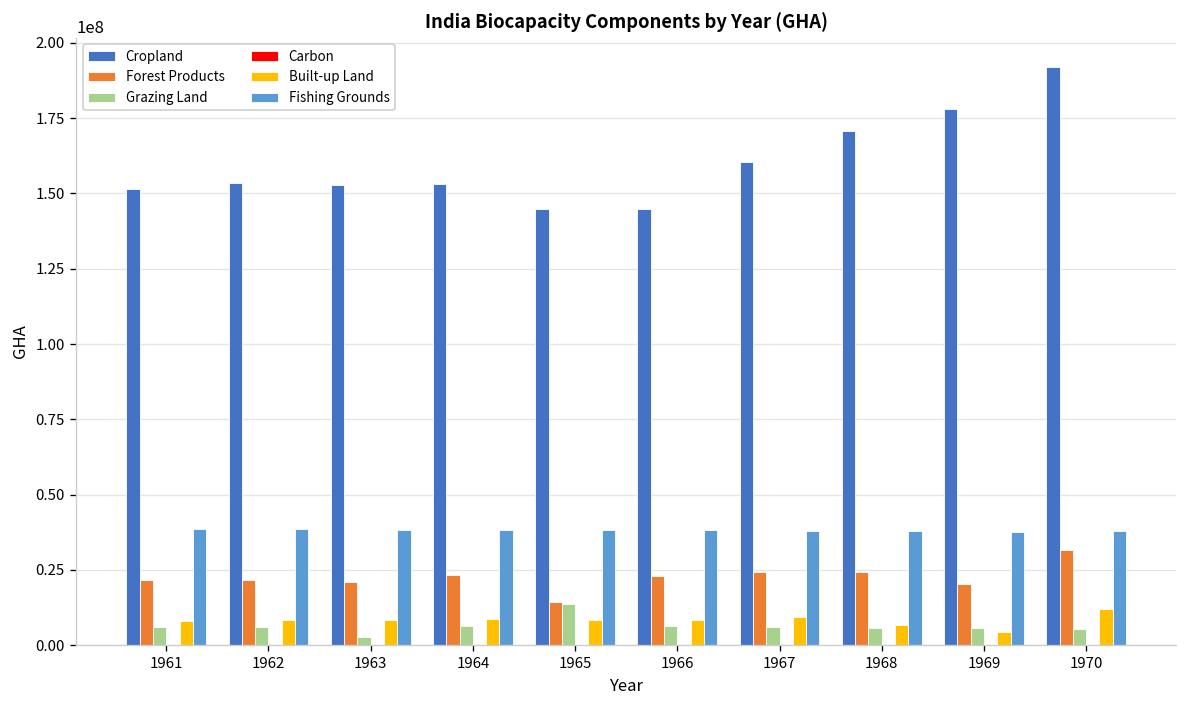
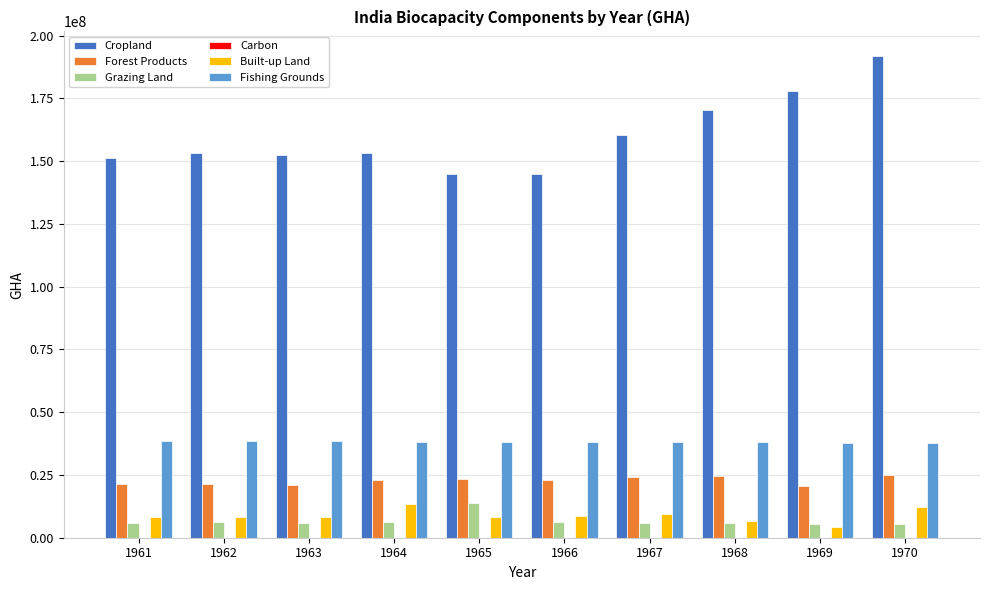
  {
    "Forest Products": {
      "1961": 22000000,
      "1962": 22000000,
      "1963": 21000000,
      "1964": 23000000,
-     "1965": 14000000,
+     "1965": 23000000,
      "1966": 23000000,
      "1967": 24000000,
      "1968": 24000000,
      "1969": 20000000,
-     "1970": 32000000
+     "1970": 25000000
    },
    "Grazing Land": {
      "1961": 6000000,
      "1962": 6000000,
-     "1963": 3000000,
+     "1963": 6000000,
      "1964": 6000000,
      "1965": 14000000,
      "1966": 6000000,
      "1967": 6000000,
      "1968": 6000000,
      "1969": 6000000,
      "1970": 5000000
    },
    "Carbon": {
      "1961": 0,
      "1962": 0,
      "1963": 0,
      "1964": 0,
      "1965": 0,
      "1966": 0,
      "1967": 0,
      "1968": 0,
      "1969": 0,
      "1970": 0
    },
    "Built-up Land": {
      "1961": 8000000,
      "1962": 8000000,
      "1963": 8000000,
-     "1964": 9000000,
+     "1964": 13000000,
      "1965": 8000000,
      "1966": 8000000,
      "1967": 10000000,
      "1968": 7000000,
      "1969": 4000000,
      "1970": 12000000
    }
  }
